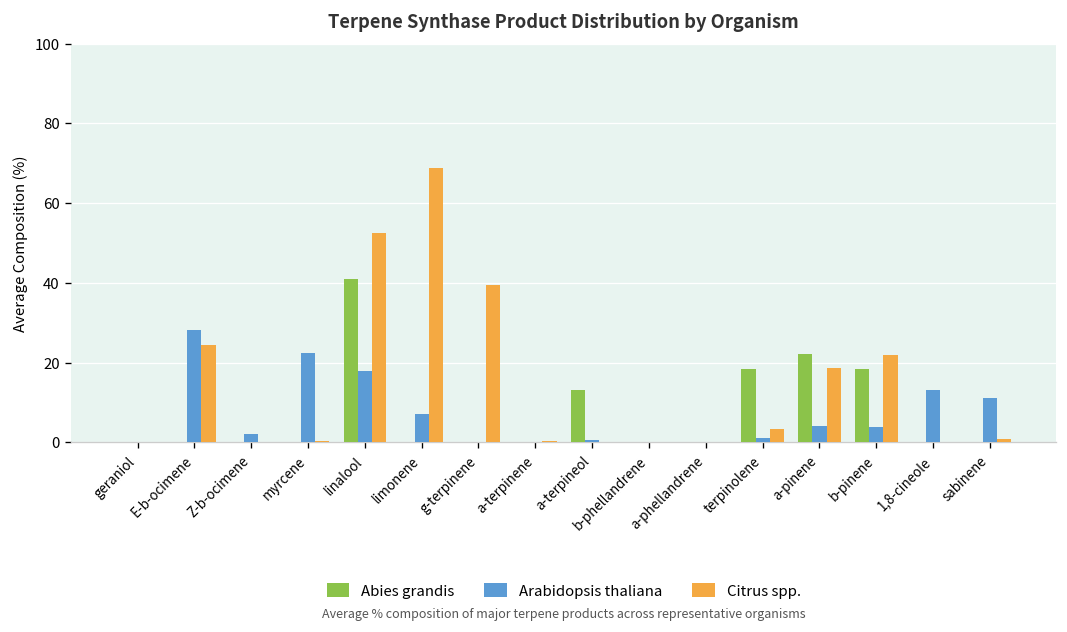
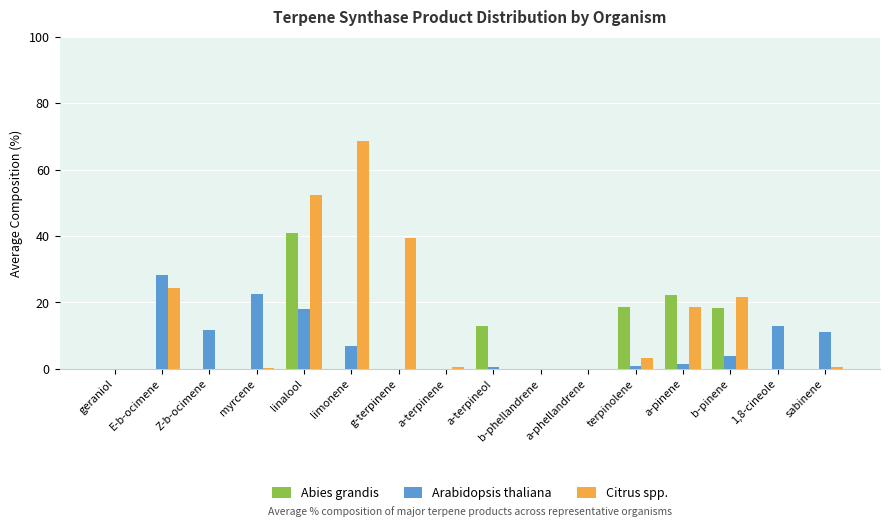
  {
    "Abies grandis": {
      "geraniol": 0,
      "E-b-ocimene": 0,
      "Z-b-ocimene": 0,
      "myrcene": 0,
      "linalool": 41,
      "limonene": 0,
      "g-terpinene": 0,
      "a-terpinene": 0,
      "a-terpineol": 13,
      "b-phellandrene": 0,
      "a-phellandrene": 0,
      "terpinolene": 19,
      "a-pinene": 22,
      "b-pinene": 18,
      "1,8-cineole": 0,
      "sabinene": 0
    },
    "Arabidopsis thaliana": {
      "geraniol": 0,
      "E-b-ocimene": 28,
-     "Z-b-ocimene": 2,
+     "Z-b-ocimene": 12,
      "myrcene": 23,
      "linalool": 18,
      "limonene": 7,
      "g-terpinene": 0,
      "a-terpinene": 0,
      "b-phellandrene": 0,
      "a-phellandrene": 0,
      "terpinolene": 1,
-     "a-pinene": 4,
+     "a-pinene": 1,
      "b-pinene": 4,
      "1,8-cineole": 13,
      "sabinene": 11
    },
    "Citrus spp.": {
      "geraniol": 0,
      "E-b-ocimene": 24,
      "Z-b-ocimene": 0,
      "linalool": 52,
      "limonene": 69,
      "g-terpinene": 39,
      "a-terpineol": 0,
      "b-phellandrene": 0,
      "a-phellandrene": 0,
      "terpinolene": 3,
      "a-pinene": 19,
      "b-pinene": 22,
      "1,8-cineole": 0
    }
  }
